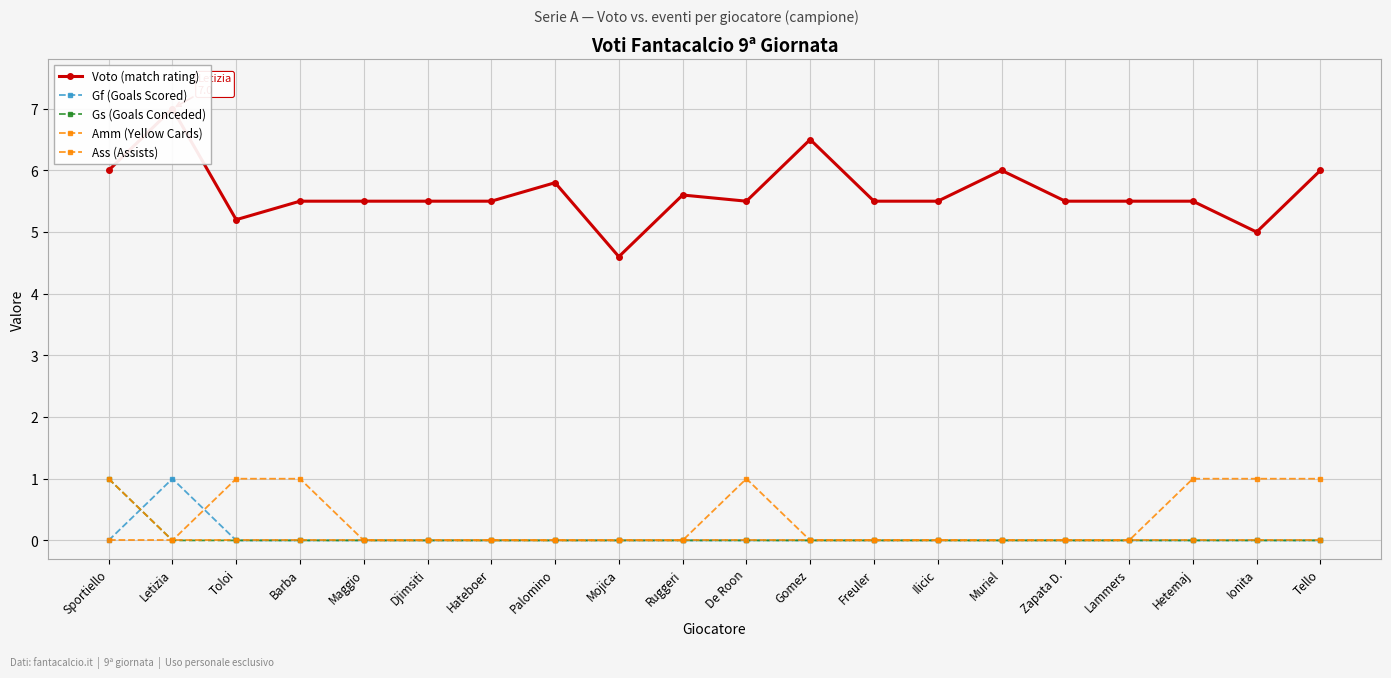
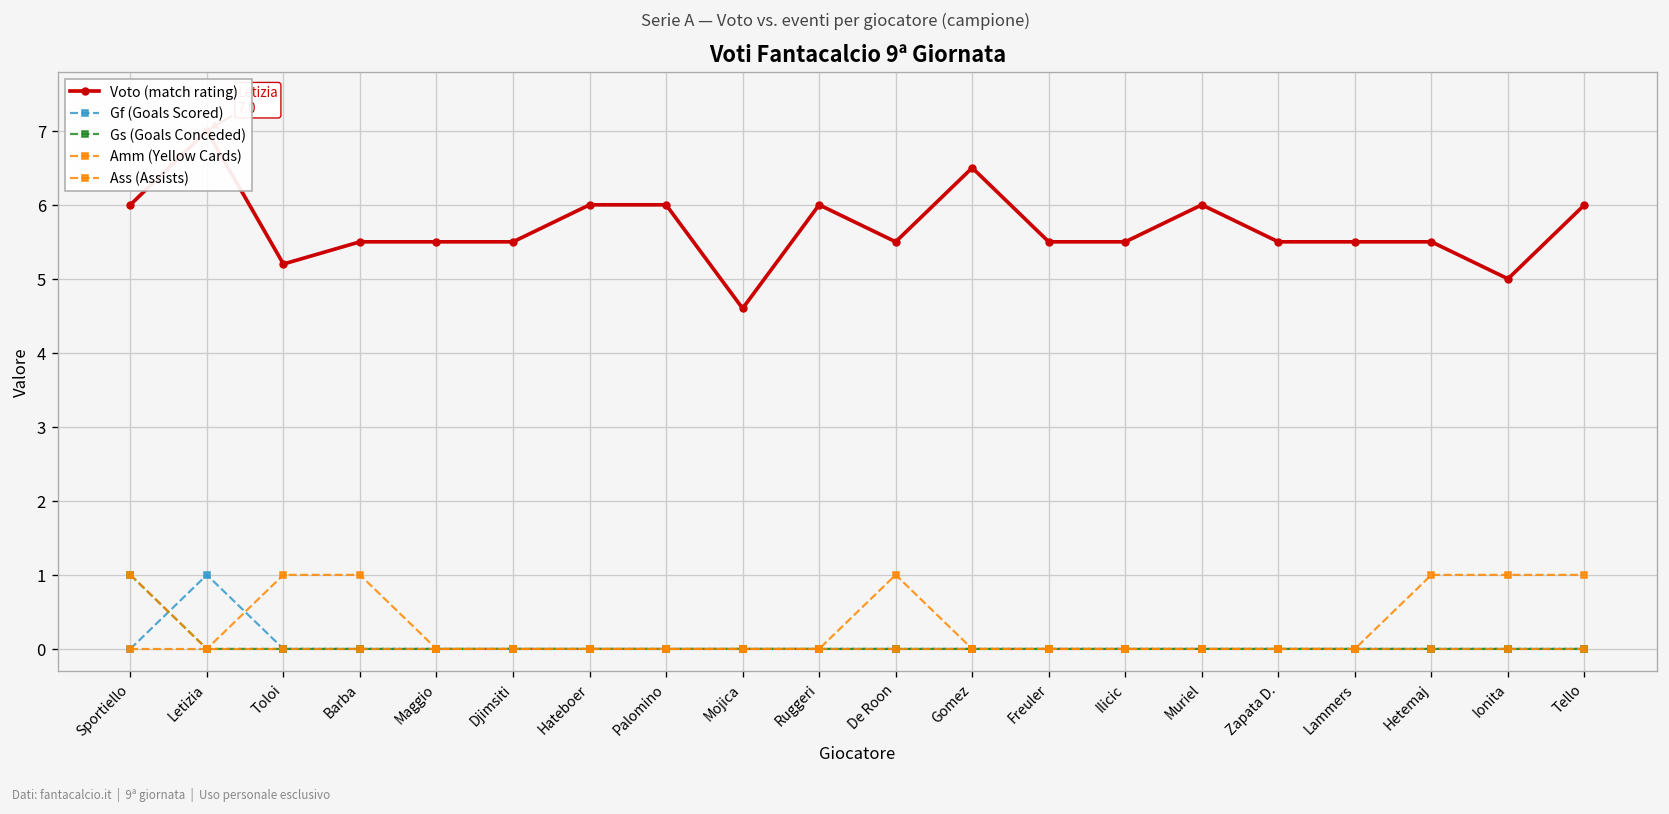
  {
    "Voto (match rating)": {
      "Sportiello": 6.0,
      "Toloi": 5.2,
      "Barba": 5.5,
      "Maggio": 5.5,
      "Djimsiti": 5.5,
-     "Hateboer": 5.5,
-     "Palomino": 5.8,
+     "Hateboer": 6.0,
+     "Palomino": 6.0,
      "Mojica": 4.6,
-     "Ruggeri": 5.6,
+     "Ruggeri": 6.0,
      "De Roon": 5.5,
      "Gomez": 6.5,
      "Freuler": 5.5,
      "Ilicic": 5.5,
      "Muriel": 6.0,
      "Zapata D.": 5.5,
      "Lammers": 5.5,
      "Hetemaj": 5.5,
      "Ionita": 5.0,
      "Tello": 6.0
    },
    "Gf (Goals Scored)": {
      "Letizia": 1.0
    }
  }
